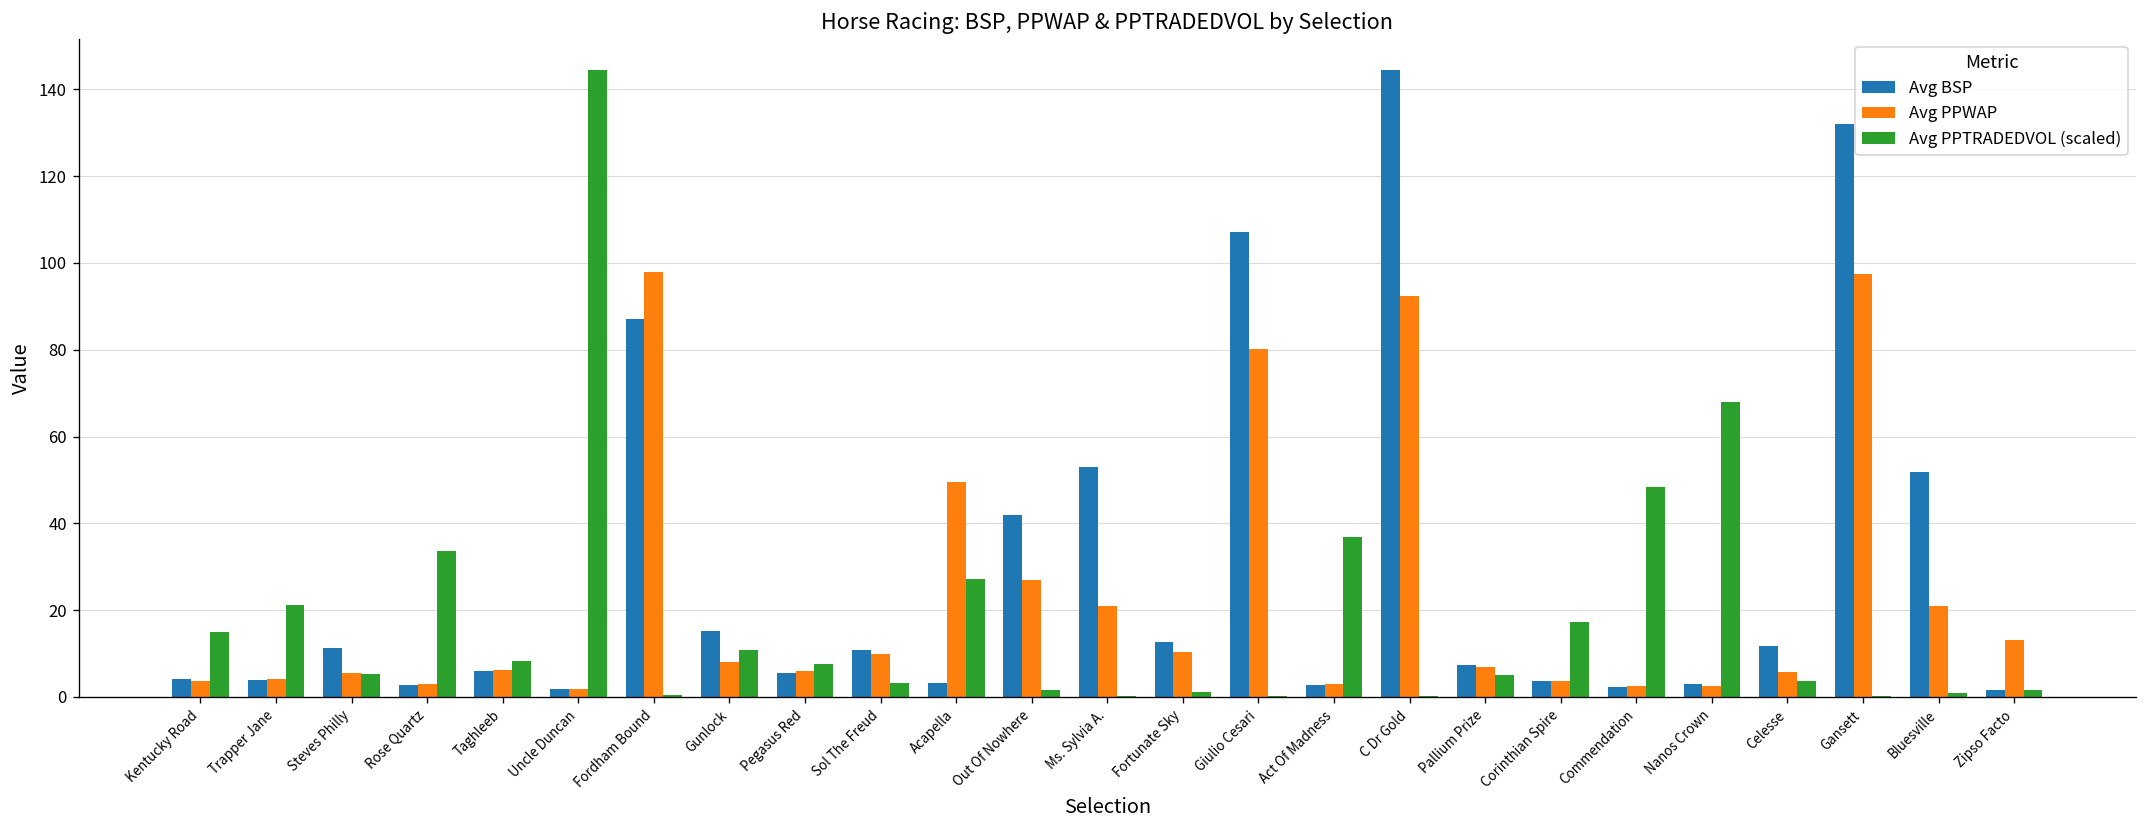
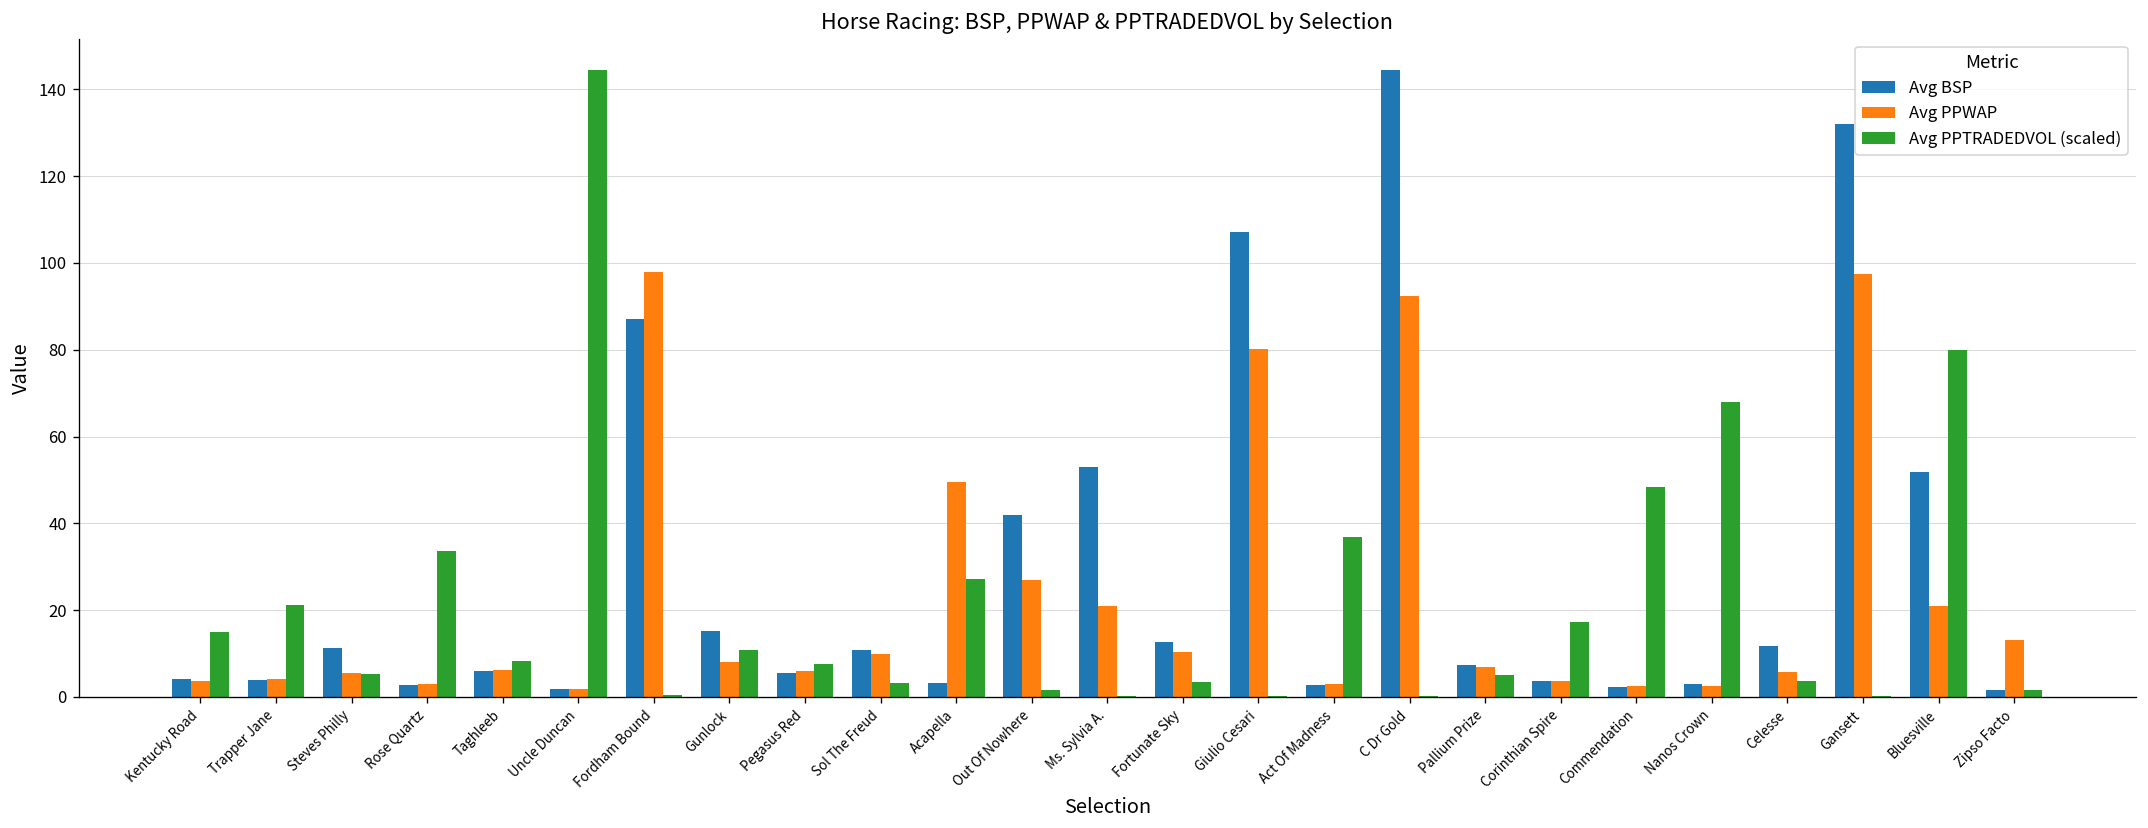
  {
    "Avg BSP": {
      "Kentucky Road": 4,
      "Trapper Jane": 4,
      "Steves Philly": 11,
      "Rose Quartz": 3,
      "Taghleeb": 6,
      "Uncle Duncan": 2,
      "Fordham Bound": 87,
      "Gunlock": 15,
      "Pegasus Red": 6,
      "Sol The Freud": 11,
      "Acapella": 3,
      "Out Of Nowhere": 42,
      "Ms. Sylvia A.": 53,
      "Fortunate Sky": 13,
      "Giulio Cesari": 107,
      "Act Of Madness": 3,
      "C Dr Gold": 144,
      "Pallium Prize": 7,
      "Corinthian Spire": 4,
      "Commendation": 2,
      "Nanos Crown": 3,
      "Celesse": 12,
      "Gansett": 132,
      "Bluesville": 52,
      "Zipso Facto": 2
    },
    "Avg PPWAP": {
      "Kentucky Road": 4,
      "Trapper Jane": 4,
      "Steves Philly": 5,
      "Rose Quartz": 3,
      "Taghleeb": 6,
      "Uncle Duncan": 2,
      "Fordham Bound": 98,
      "Gunlock": 8,
      "Pegasus Red": 6,
      "Sol The Freud": 10,
      "Acapella": 50,
      "Out Of Nowhere": 27,
      "Ms. Sylvia A.": 21,
      "Fortunate Sky": 10,
      "Giulio Cesari": 80,
      "Act Of Madness": 3,
      "C Dr Gold": 92,
      "Pallium Prize": 7,
      "Corinthian Spire": 4,
      "Commendation": 2,
      "Nanos Crown": 3,
      "Celesse": 6,
      "Gansett": 97,
      "Bluesville": 21,
      "Zipso Facto": 13
    },
    "Avg PPTRADEDVOL (scaled)": {
      "Kentucky Road": 15,
      "Trapper Jane": 21,
      "Steves Philly": 5,
      "Rose Quartz": 34,
      "Taghleeb": 8,
      "Uncle Duncan": 144,
      "Gunlock": 11,
      "Pegasus Red": 8,
      "Sol The Freud": 3,
      "Acapella": 27,
      "Out Of Nowhere": 2,
-     "Fortunate Sky": 1,
+     "Fortunate Sky": 4,
      "Act Of Madness": 37,
      "Pallium Prize": 5,
      "Corinthian Spire": 17,
      "Commendation": 48,
      "Nanos Crown": 68,
      "Celesse": 4,
-     "Bluesville": 1,
+     "Bluesville": 80,
      "Zipso Facto": 2
    }
  }
